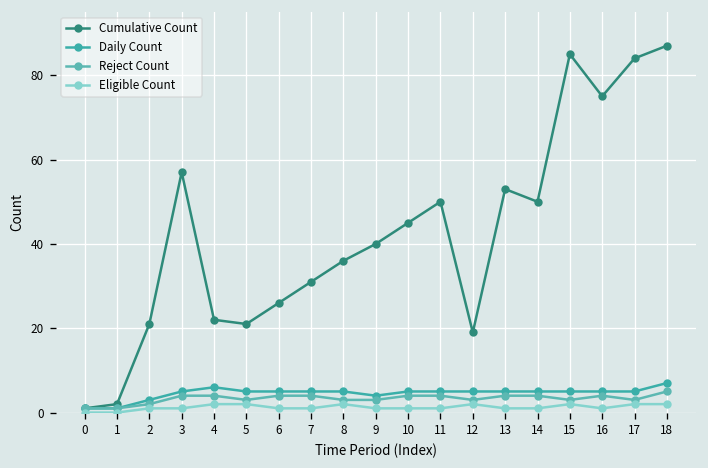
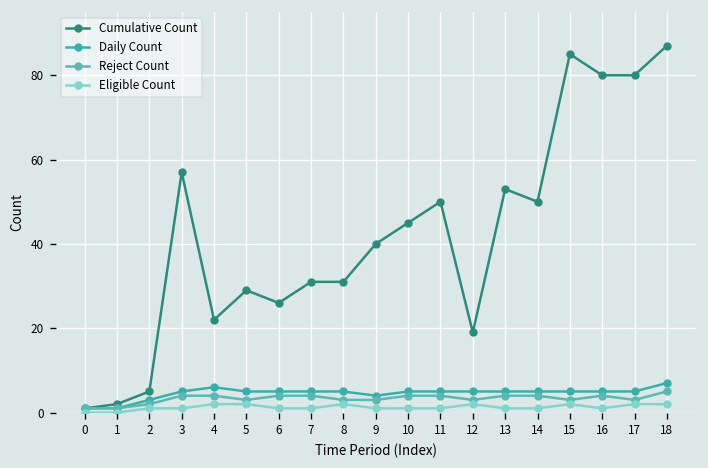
  {
    "Cumulative Count": {
      "1": 2,
-     "2": 21,
+     "2": 5,
      "3": 57,
      "4": 22,
-     "5": 21,
+     "5": 29,
      "6": 26,
      "7": 31,
-     "8": 36,
+     "8": 31,
      "9": 40,
      "10": 45,
      "11": 50,
      "12": 19,
      "13": 53,
      "14": 50,
      "15": 85,
-     "16": 75,
-     "17": 84,
+     "16": 80,
+     "17": 80,
      "18": 87
    }
  }
